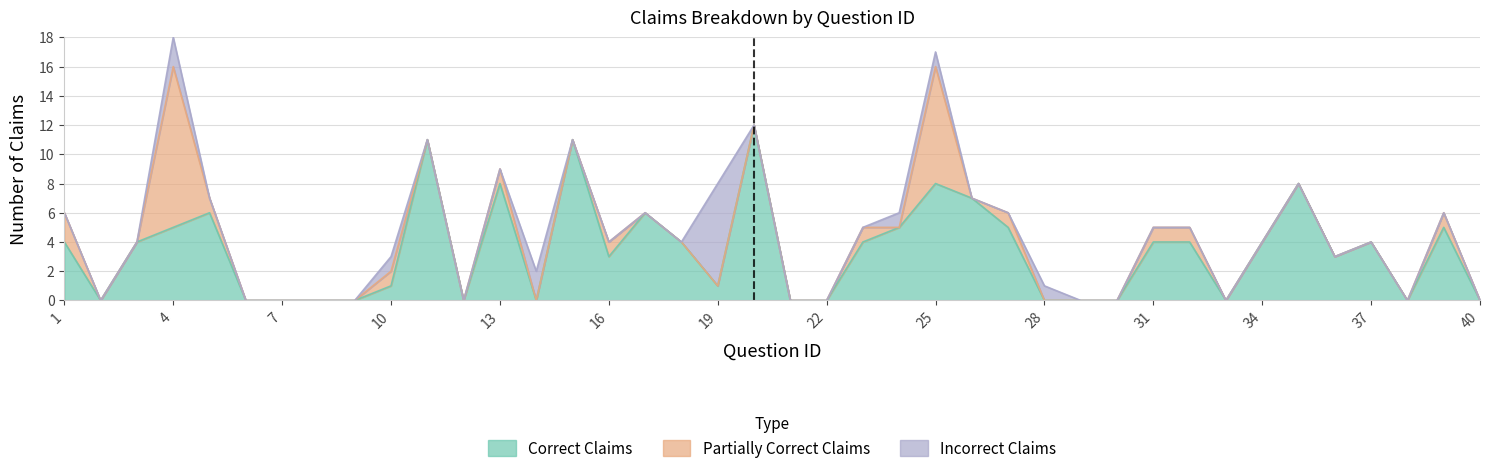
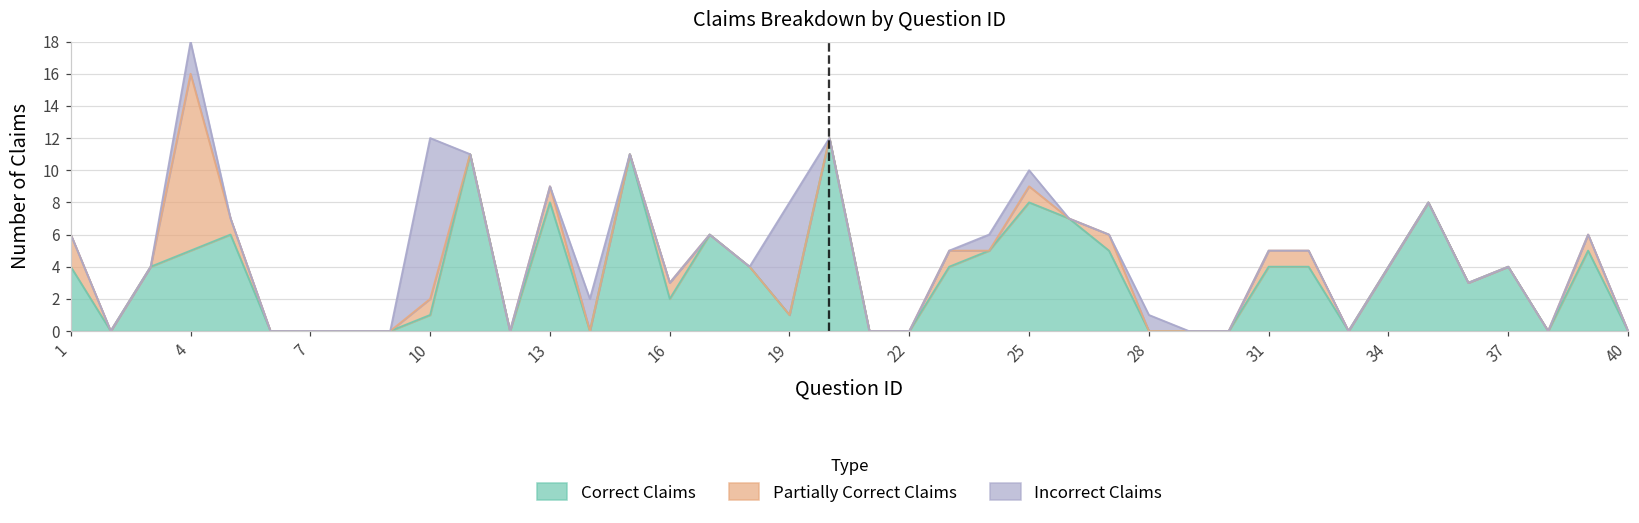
  {
    "Correct Claims": {
      "1": 4,
      "4": 5,
      "10": 1,
      "13": 8,
-     "16": 3,
+     "16": 2,
      "25": 8,
      "31": 4
    },
    "Partially Correct Claims": {
      "4": 16,
      "10": 2,
-     "25": 8
+     "25": 1
    },
    "Incorrect Claims": {
      "4": 18,
-     "10": 1,
+     "10": 10,
      "19": 8,
      "28": 1
    }
  }
